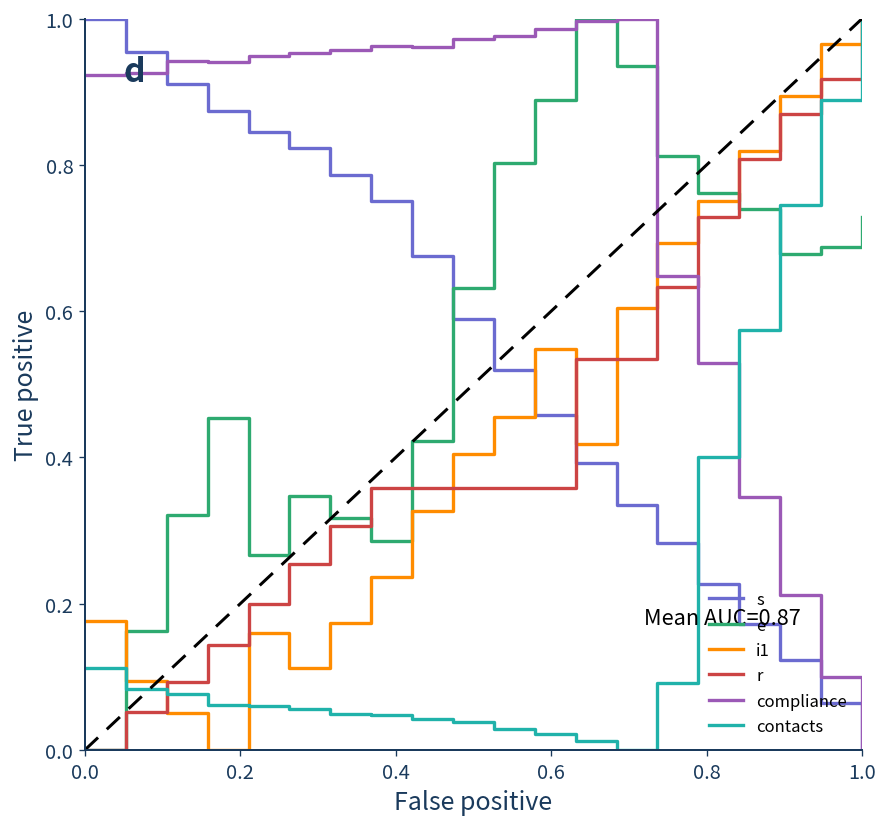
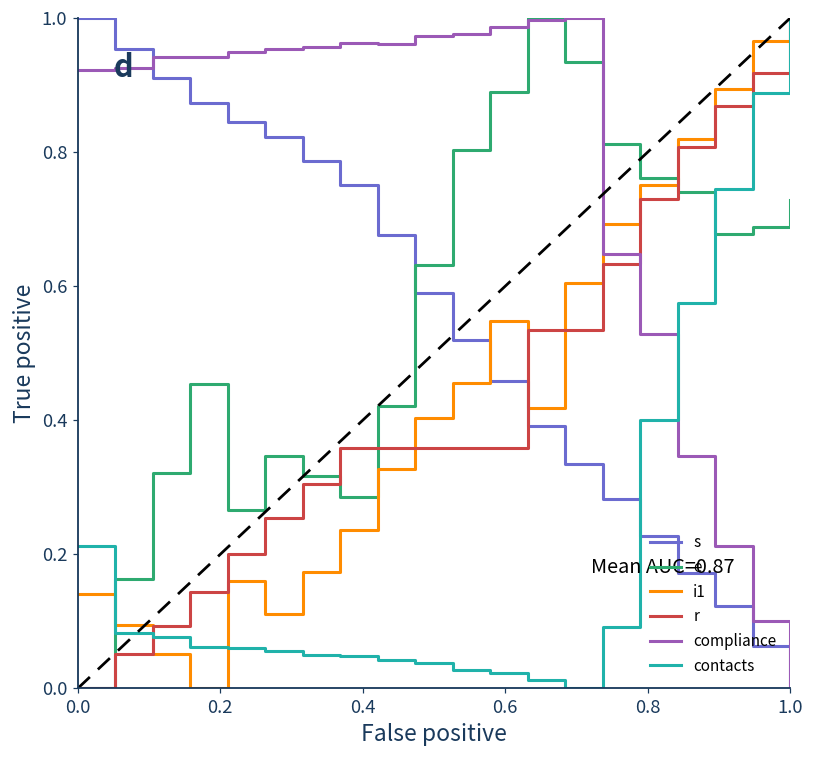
  {
    "e": {
      "1.0": 0.73
    },
    "i1": {
-     "0.0": 0.18
+     "0.0": 0.14
    },
    "contacts": {
-     "0.0": 0.11
+     "0.0": 0.21
    }
  }
